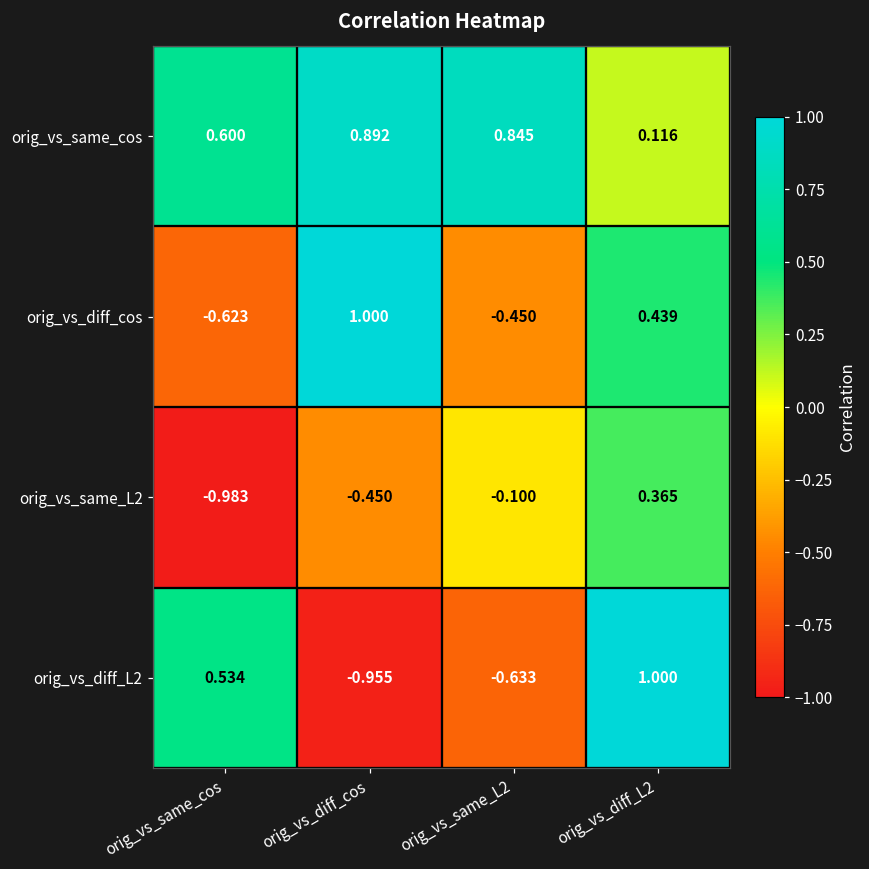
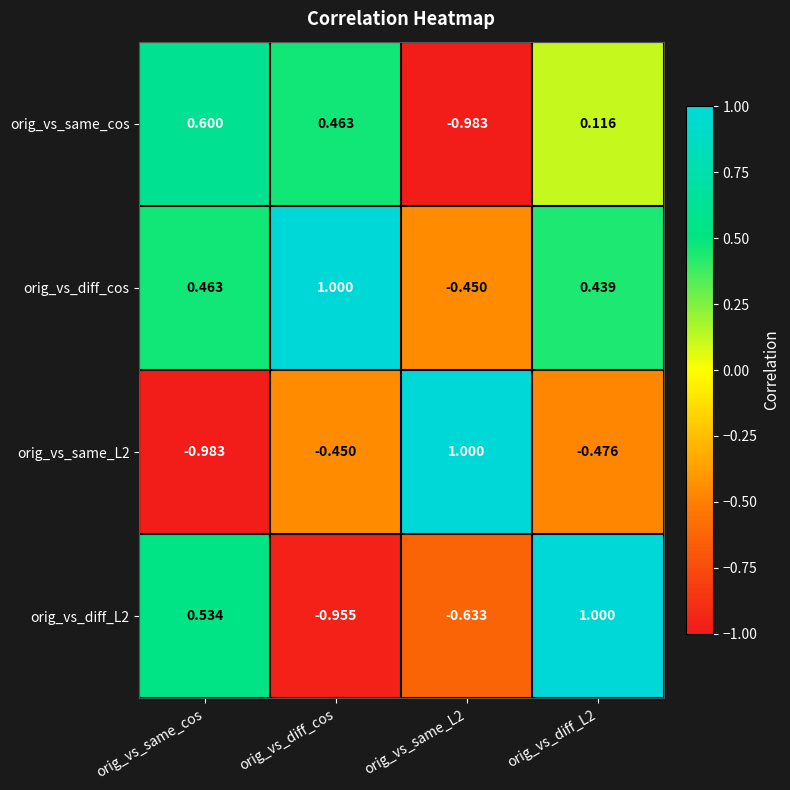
  {
    "orig_vs_same_cos": {
      "orig_vs_same_cos": 0.600,
-     "orig_vs_diff_cos": 0.892,
-     "orig_vs_same_L2": 0.845,
+     "orig_vs_diff_cos": 0.463,
+     "orig_vs_same_L2": -0.983,
      "orig_vs_diff_L2": 0.116
    },
    "orig_vs_diff_cos": {
-     "orig_vs_same_cos": -0.623,
+     "orig_vs_same_cos": 0.463,
      "orig_vs_diff_cos": 1.000,
      "orig_vs_same_L2": -0.450,
      "orig_vs_diff_L2": 0.439
    },
    "orig_vs_same_L2": {
      "orig_vs_same_cos": -0.983,
      "orig_vs_diff_cos": -0.450,
-     "orig_vs_same_L2": -0.100,
-     "orig_vs_diff_L2": 0.365
+     "orig_vs_same_L2": 1.000,
+     "orig_vs_diff_L2": -0.476
    },
    "orig_vs_diff_L2": {
      "orig_vs_same_cos": 0.534,
      "orig_vs_diff_cos": -0.955,
      "orig_vs_same_L2": -0.633,
      "orig_vs_diff_L2": 1.000
    }
  }
